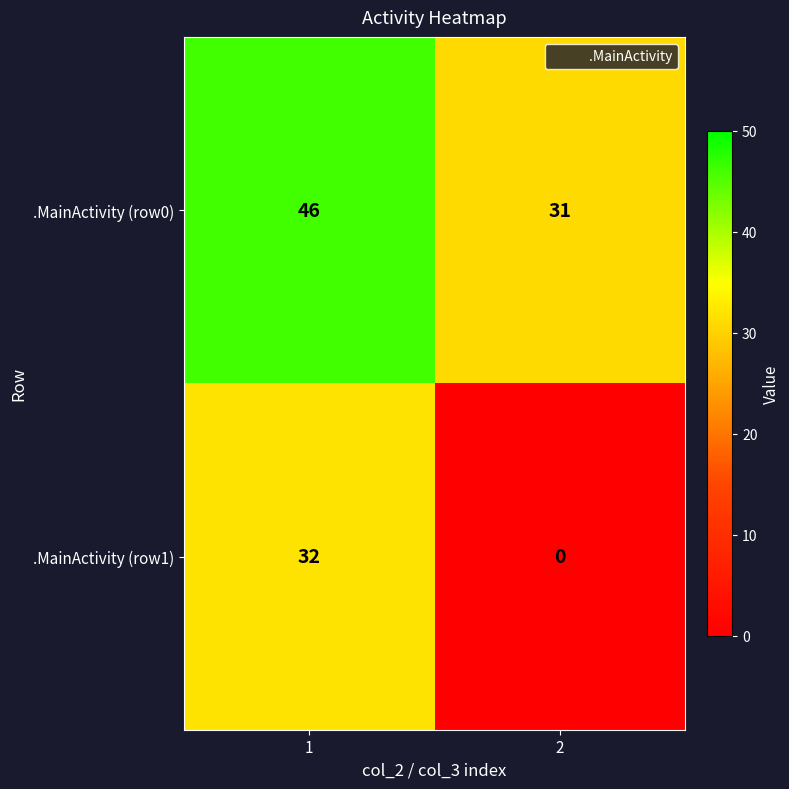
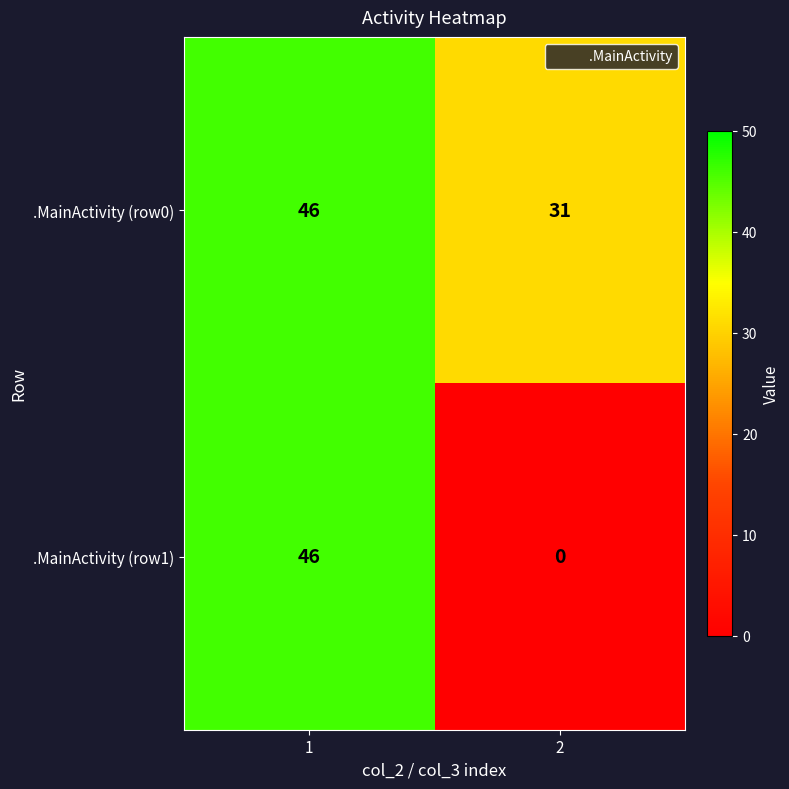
  {
    ".MainActivity (row0)": {
      "1": 46,
      "2": 31
    },
    ".MainActivity (row1)": {
-     "1": 32,
+     "1": 46,
      "2": 0
    }
  }
